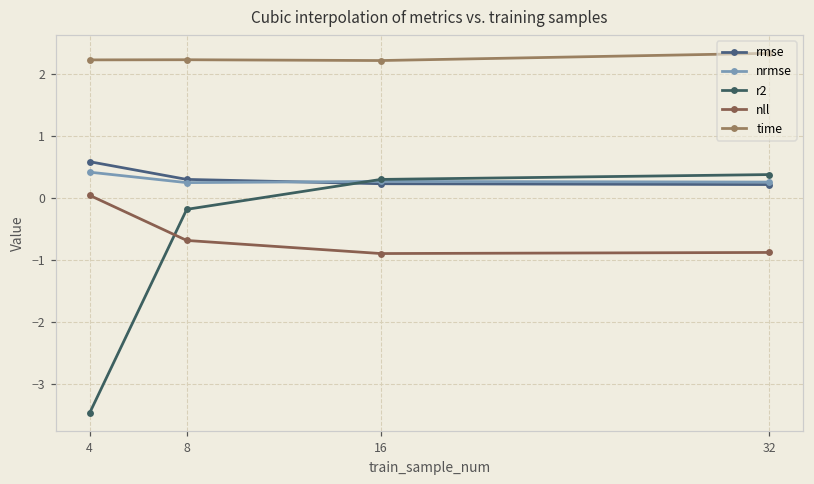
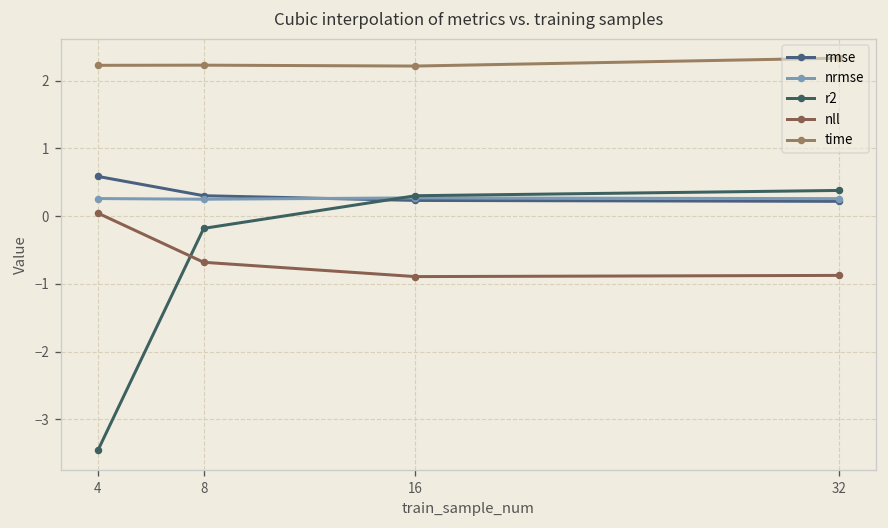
  {
    "nrmse": {
-     "4": 0.4,
+     "4": 0.3,
      "8": 0.3
    }
  }
